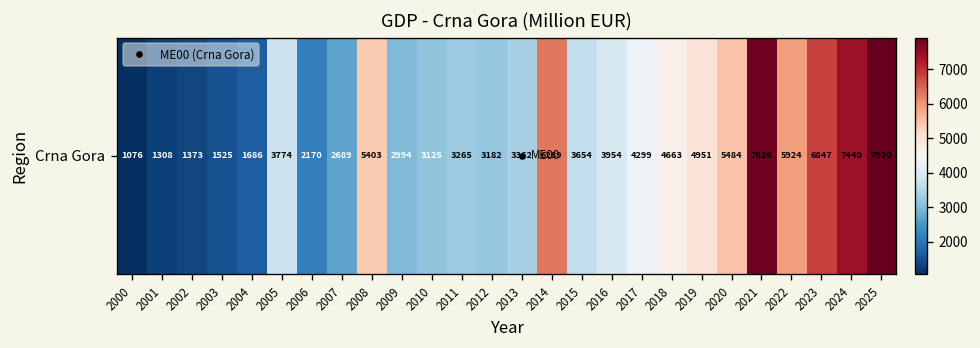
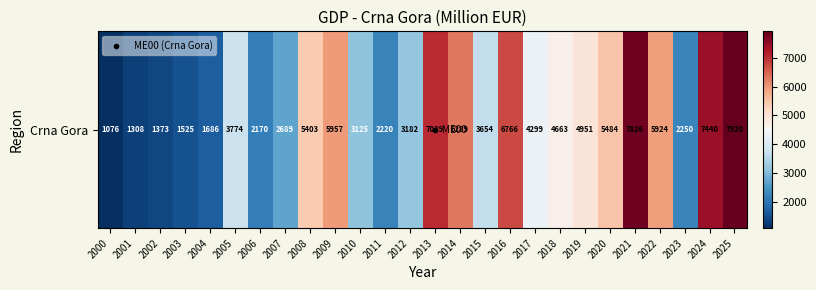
  {
    "Crna Gora": {
      "2000": 1076,
      "2001": 1308,
      "2002": 1373,
      "2003": 1525,
      "2004": 1686,
      "2005": 3774,
      "2006": 2170,
      "2007": 2689,
      "2008": 5403,
-     "2009": 2994,
+     "2009": 5957,
      "2010": 3125,
-     "2011": 3265,
+     "2011": 2220,
      "2012": 3182,
-     "2013": 3362,
+     "2013": 7039,
      "2015": 3654,
-     "2016": 3954,
+     "2016": 6766,
      "2017": 4299,
      "2018": 4663,
      "2019": 4951,
      "2020": 5484,
      "2021": 7826,
      "2022": 5924,
-     "2023": 6847,
+     "2023": 2250,
      "2024": 7440,
      "2025": 7920
    }
  }
